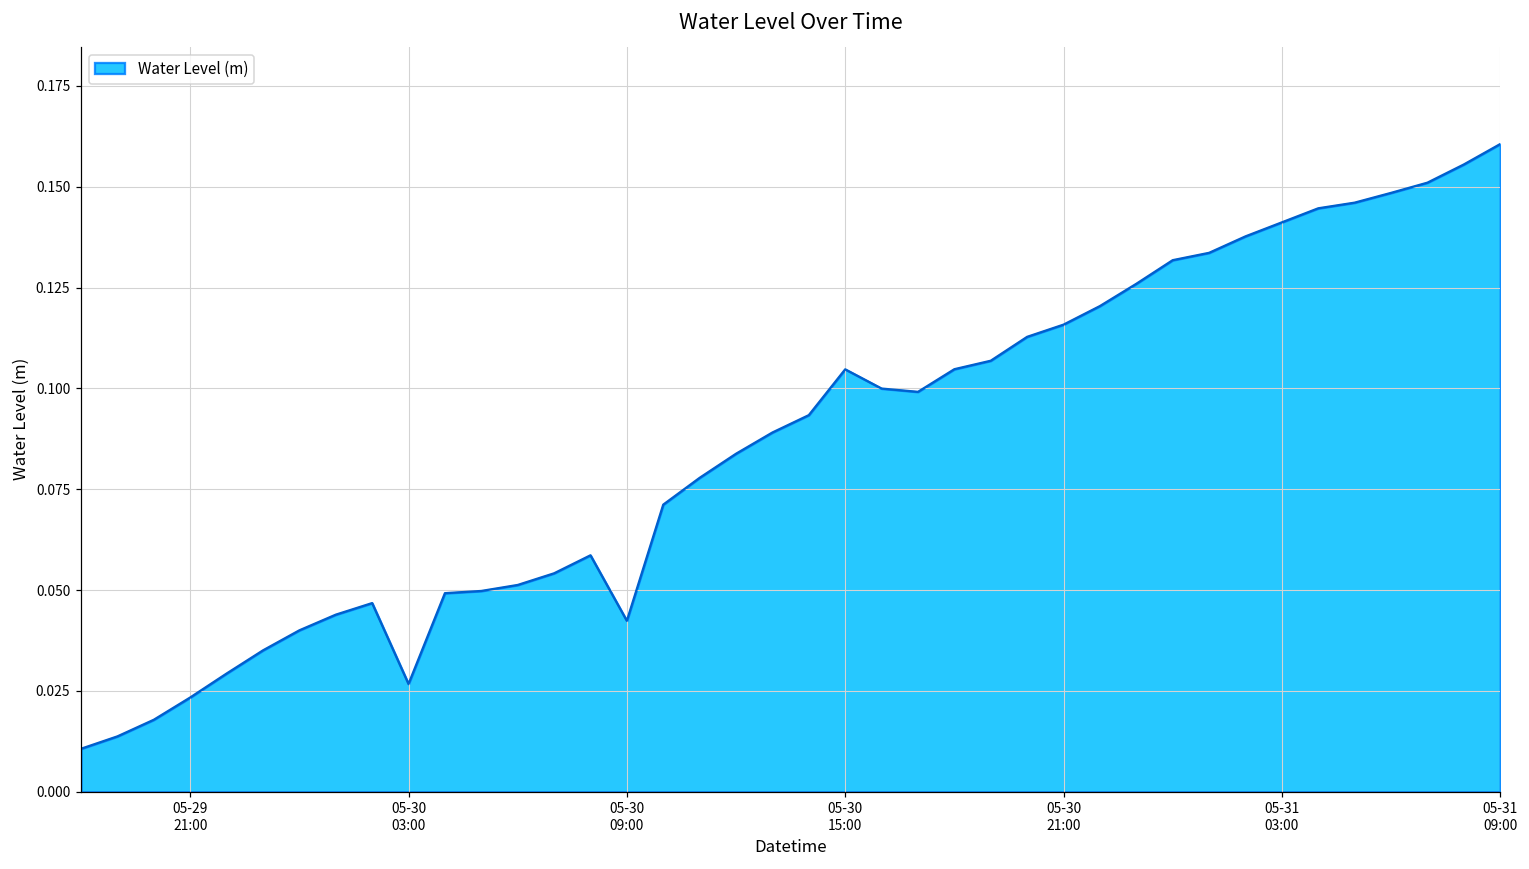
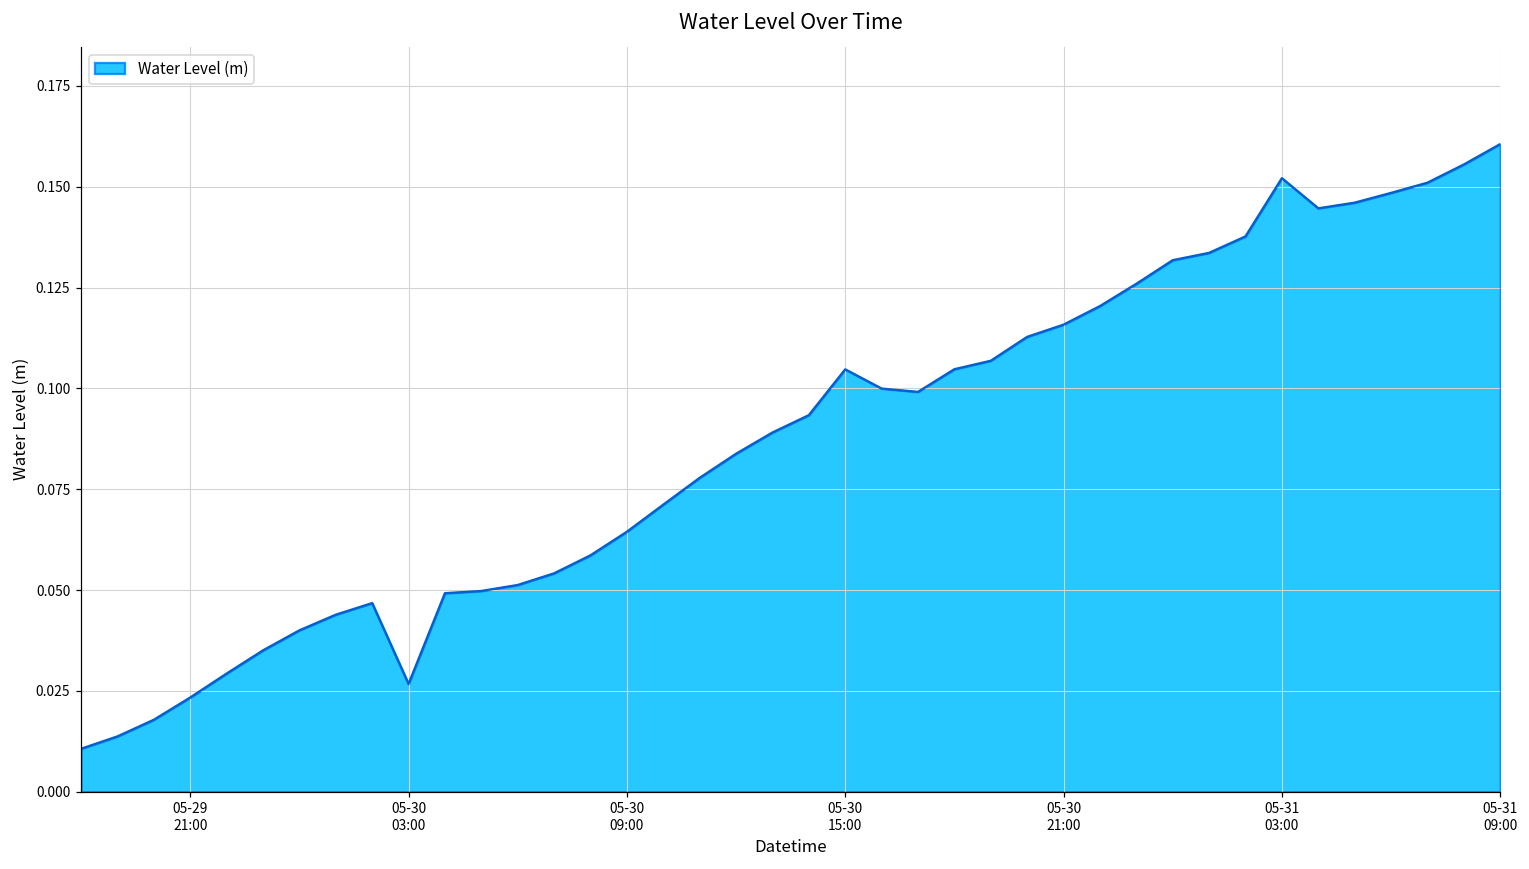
  {
    "05-29 21:00": 0.023,
    "05-30 03:00": 0.027,
-   "05-30 09:00": 0.042,
+   "05-30 09:00": 0.064,
    "05-30 15:00": 0.105,
    "05-30 21:00": 0.116,
-   "05-31 03:00": 0.141,
+   "05-31 03:00": 0.152,
    "05-31 09:00": 0.161
  }
